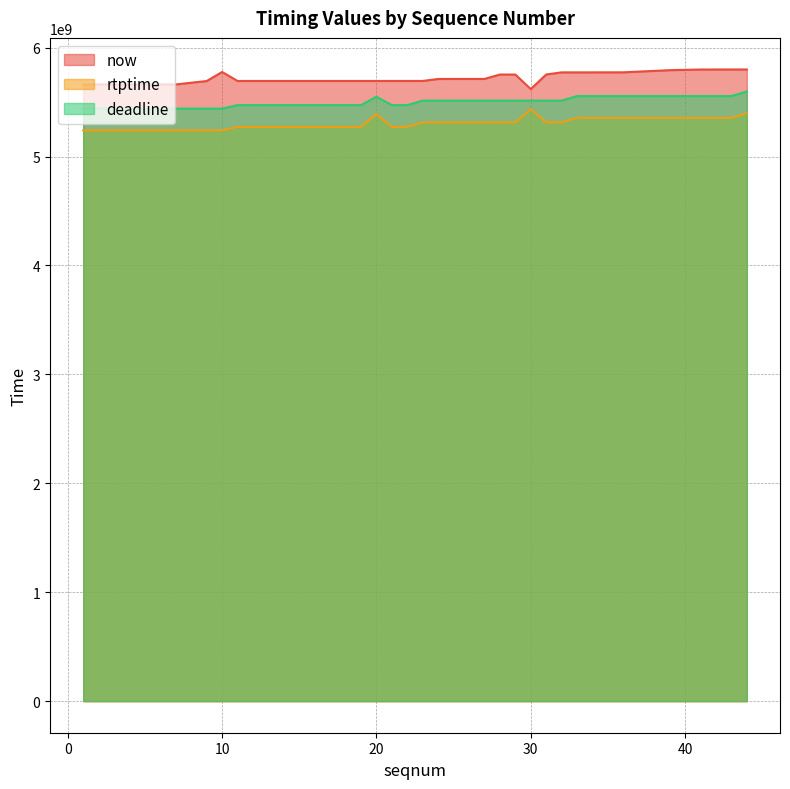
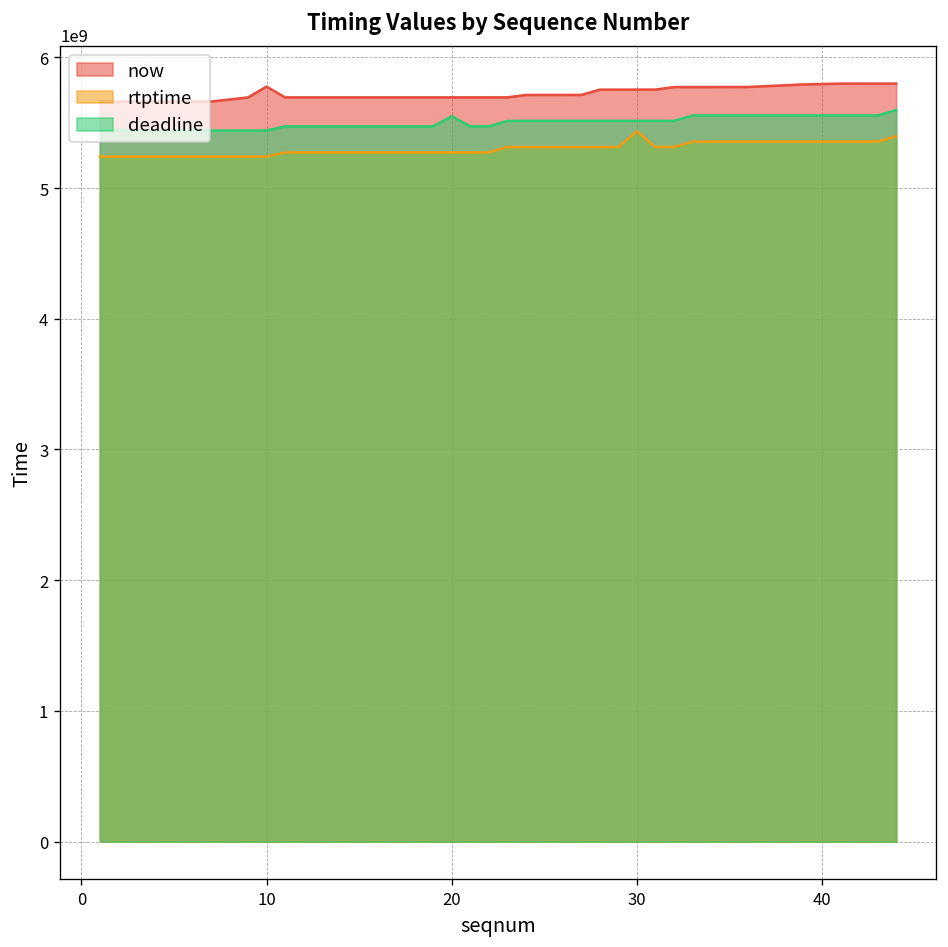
  {
    "now": {
      "10": 5780000000,
      "20": 5690000000,
-     "30": 5620000000
+     "30": 5750000000
    },
    "rtptime": {
      "10": 5240000000,
-     "20": 5390000000,
+     "20": 5270000000,
      "30": 5430000000
    },
    "deadline": {
      "10": 5440000000,
      "20": 5550000000,
      "30": 5510000000
    }
  }
